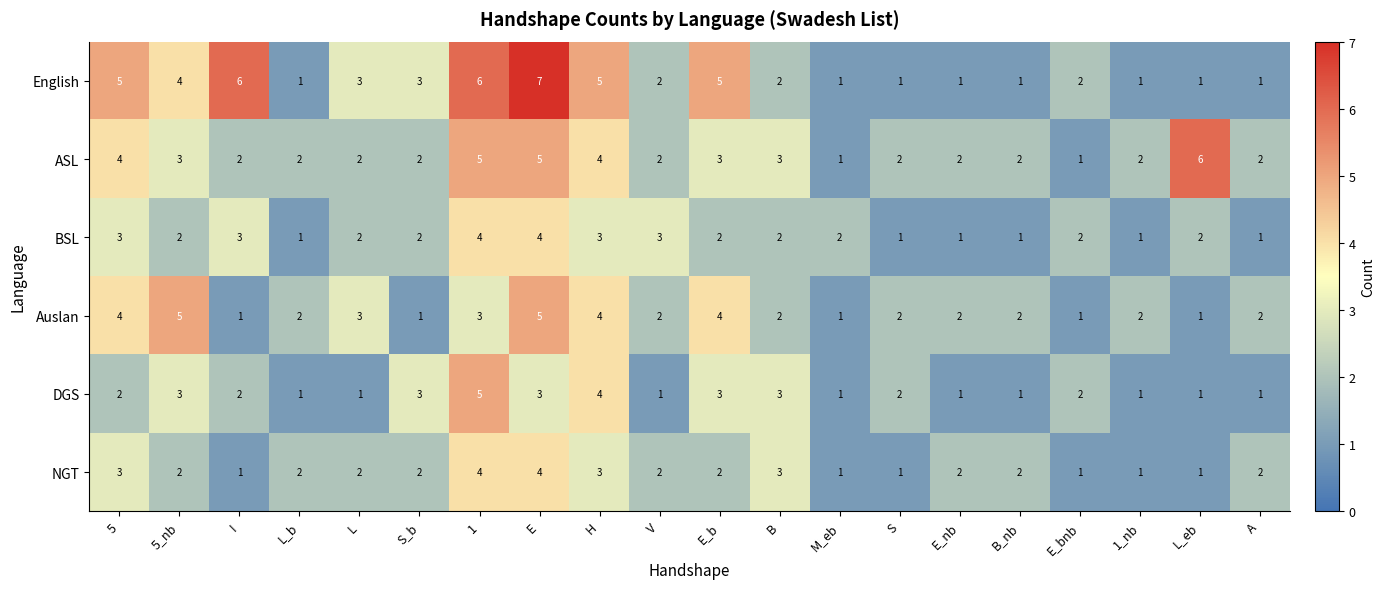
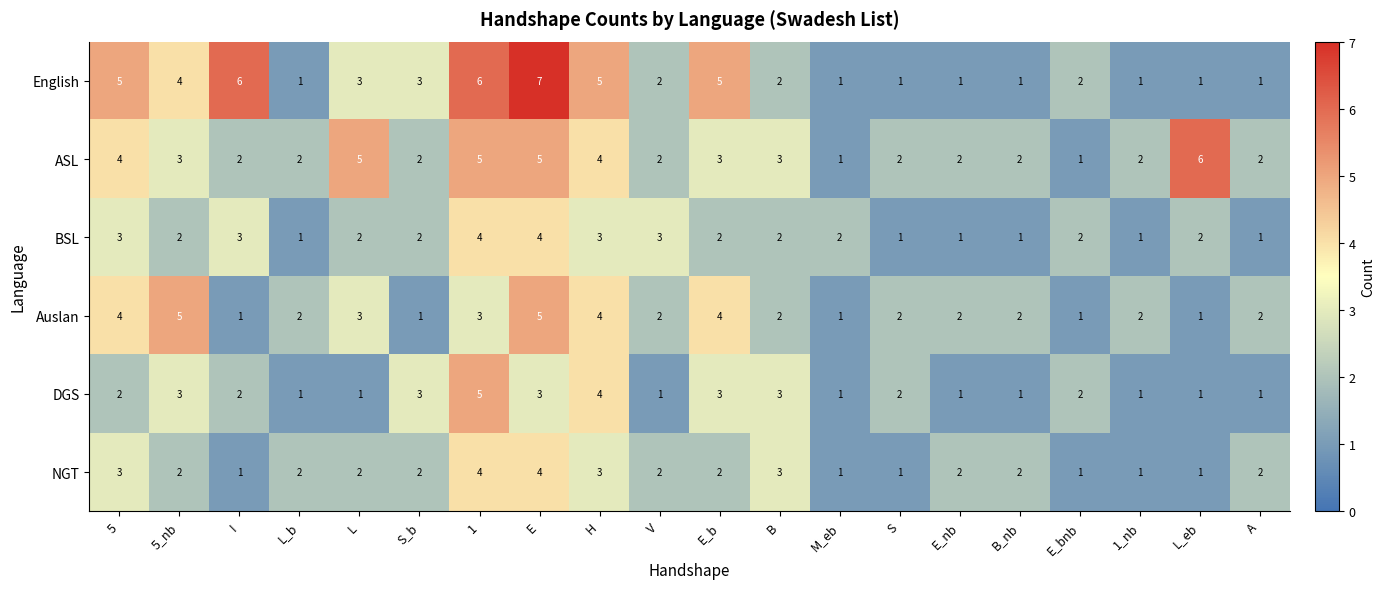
  {
    "English": {
      "5": 5,
      "5_nb": 4,
      "I": 6,
      "L_b": 1,
      "L": 3,
      "S_b": 3,
      "1": 6,
      "E": 7,
      "H": 5,
      "V": 2,
      "E_b": 5,
      "B": 2,
      "M_eb": 1,
      "S": 1,
      "E_nb": 1,
      "B_nb": 1,
      "E_bnb": 2,
      "1_nb": 1,
      "L_eb": 1,
      "A": 1
    },
    "ASL": {
      "5": 4,
      "5_nb": 3,
      "I": 2,
      "L_b": 2,
-     "L": 2,
+     "L": 5,
      "S_b": 2,
      "1": 5,
      "E": 5,
      "H": 4,
      "V": 2,
      "E_b": 3,
      "B": 3,
      "M_eb": 1,
      "S": 2,
      "E_nb": 2,
      "B_nb": 2,
      "E_bnb": 1,
      "1_nb": 2,
      "L_eb": 6,
      "A": 2
    },
    "BSL": {
      "5": 3,
      "5_nb": 2,
      "I": 3,
      "L_b": 1,
      "L": 2,
      "S_b": 2,
      "1": 4,
      "E": 4,
      "H": 3,
      "V": 3,
      "E_b": 2,
      "B": 2,
      "M_eb": 2,
      "S": 1,
      "E_nb": 1,
      "B_nb": 1,
      "E_bnb": 2,
      "1_nb": 1,
      "L_eb": 2,
      "A": 1
    },
    "Auslan": {
      "5": 4,
      "5_nb": 5,
      "I": 1,
      "L_b": 2,
      "L": 3,
      "S_b": 1,
      "1": 3,
      "E": 5,
      "H": 4,
      "V": 2,
      "E_b": 4,
      "B": 2,
      "M_eb": 1,
      "S": 2,
      "E_nb": 2,
      "B_nb": 2,
      "E_bnb": 1,
      "1_nb": 2,
      "L_eb": 1,
      "A": 2
    },
    "DGS": {
      "5": 2,
      "5_nb": 3,
      "I": 2,
      "L_b": 1,
      "L": 1,
      "S_b": 3,
      "1": 5,
      "E": 3,
      "H": 4,
      "V": 1,
      "E_b": 3,
      "B": 3,
      "M_eb": 1,
      "S": 2,
      "E_nb": 1,
      "B_nb": 1,
      "E_bnb": 2,
      "1_nb": 1,
      "L_eb": 1,
      "A": 1
    },
    "NGT": {
      "5": 3,
      "5_nb": 2,
      "I": 1,
      "L_b": 2,
      "L": 2,
      "S_b": 2,
      "1": 4,
      "E": 4,
      "H": 3,
      "V": 2,
      "E_b": 2,
      "B": 3,
      "M_eb": 1,
      "S": 1,
      "E_nb": 2,
      "B_nb": 2,
      "E_bnb": 1,
      "1_nb": 1,
      "L_eb": 1,
      "A": 2
    }
  }
